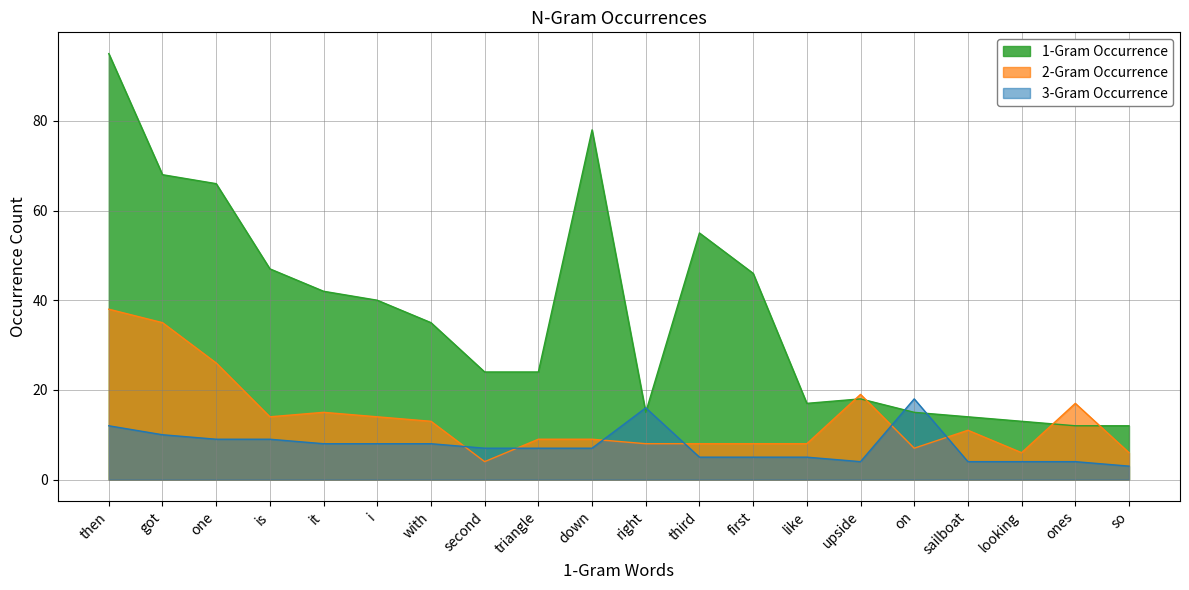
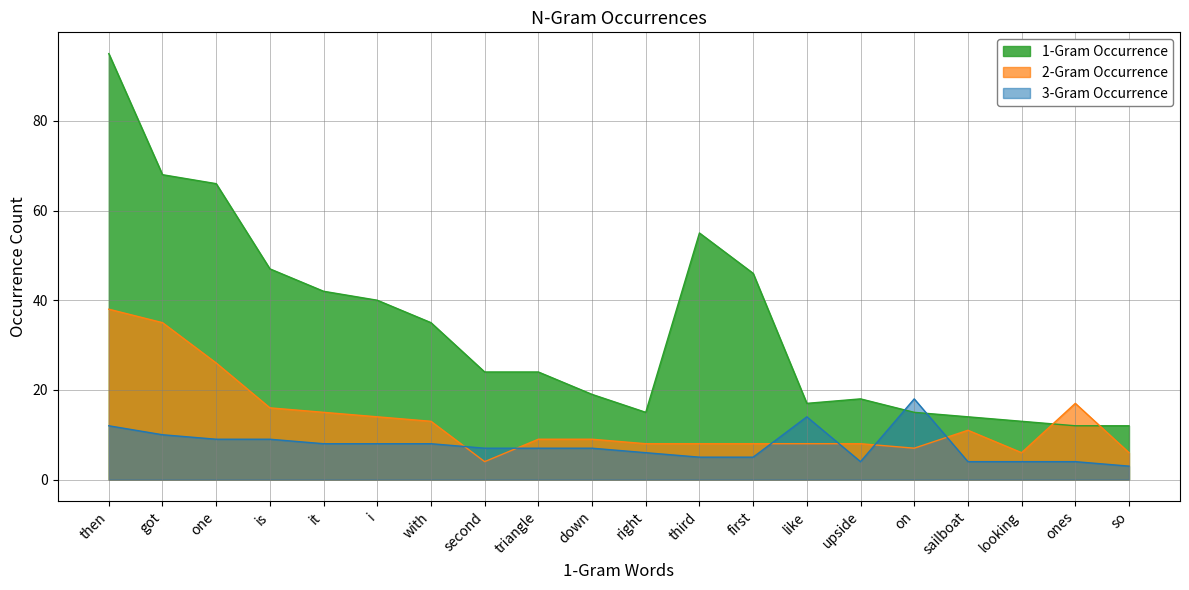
  {
    "1-Gram Occurrence": {
      "then": 95,
      "got": 68,
      "one": 66,
      "is": 47,
      "it": 42,
      "i": 40,
      "with": 35,
      "second": 24,
      "triangle": 24,
-     "down": 78,
+     "down": 19,
      "right": 15,
      "third": 55,
      "first": 46,
      "like": 17,
      "upside": 18,
      "on": 15,
      "sailboat": 14,
      "looking": 13,
      "ones": 12,
      "so": 12
    },
    "2-Gram Occurrence": {
      "then": 38,
      "got": 35,
      "one": 26,
-     "is": 14,
+     "is": 16,
      "it": 15,
      "i": 14,
      "with": 13,
      "second": 4,
      "triangle": 9,
      "down": 9,
      "right": 8,
      "third": 8,
      "first": 8,
      "like": 8,
-     "upside": 19,
+     "upside": 8,
      "on": 7,
      "sailboat": 11,
      "looking": 6,
      "ones": 17,
      "so": 6
    },
    "3-Gram Occurrence": {
      "then": 12,
      "got": 10,
      "one": 9,
      "is": 9,
      "it": 8,
      "i": 8,
      "with": 8,
      "second": 7,
      "triangle": 7,
      "down": 7,
-     "right": 16,
+     "right": 6,
      "third": 5,
      "first": 5,
-     "like": 5,
+     "like": 14,
      "upside": 4,
      "on": 18,
      "sailboat": 4,
      "looking": 4,
      "ones": 4,
      "so": 3
    }
  }
